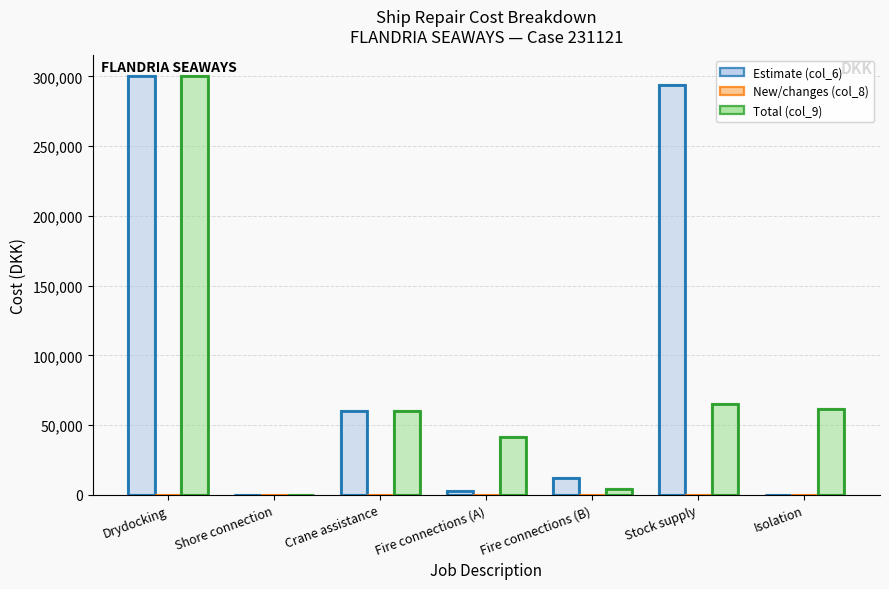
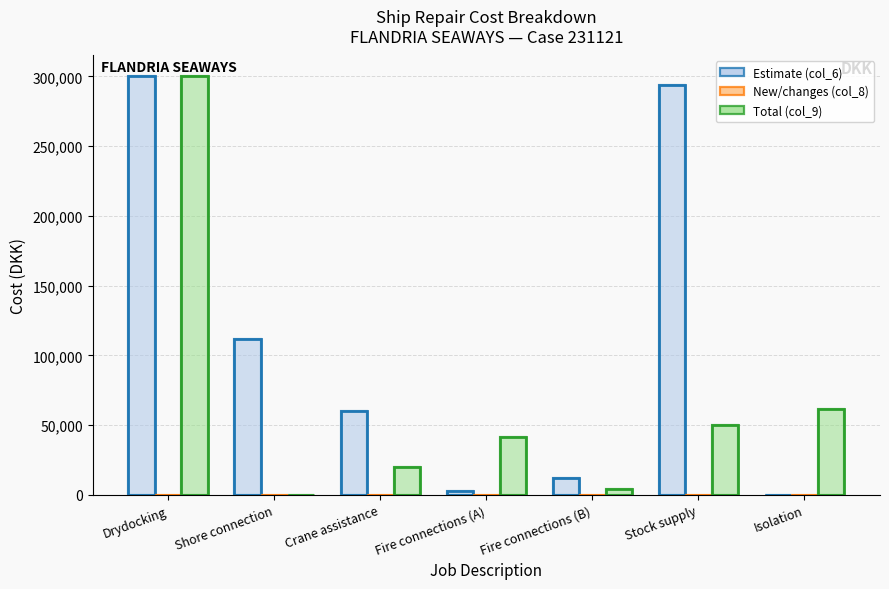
  {
    "Estimate (col_6)": {
      "Drydocking": "300,000",
-     "Shore connection": "0",
+     "Shore connection": "112,000",
      "Crane assistance": "60,000",
      "Fire connections (A)": "3,000",
      "Fire connections (B)": "12,000",
      "Stock supply": "294,000",
      "Isolation": "0"
    },
    "New/changes (col_8)": {
      "Drydocking": "0",
      "Shore connection": "0",
      "Crane assistance": "0",
      "Fire connections (A)": "0",
      "Fire connections (B)": "0",
      "Stock supply": "0",
      "Isolation": "0"
    },
    "Total (col_9)": {
      "Drydocking": "300,000",
      "Shore connection": "0",
-     "Crane assistance": "60,000",
+     "Crane assistance": "20,000",
      "Fire connections (A)": "42,000",
      "Fire connections (B)": "5,000",
-     "Stock supply": "65,000",
+     "Stock supply": "50,000",
      "Isolation": "61,000"
    }
  }
